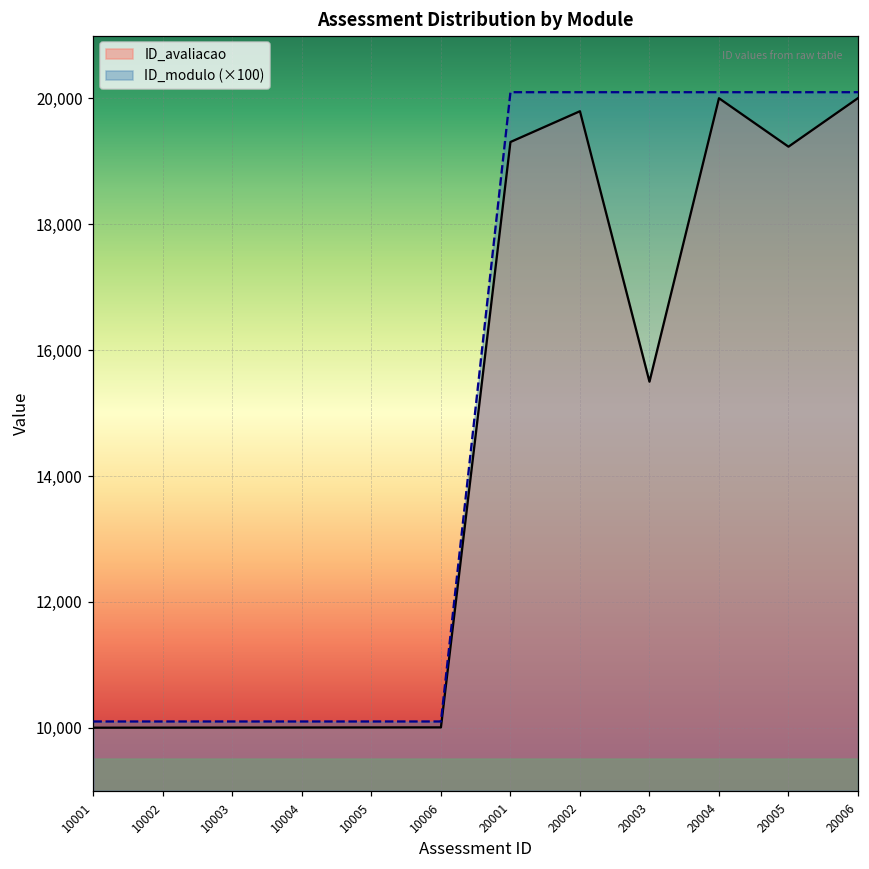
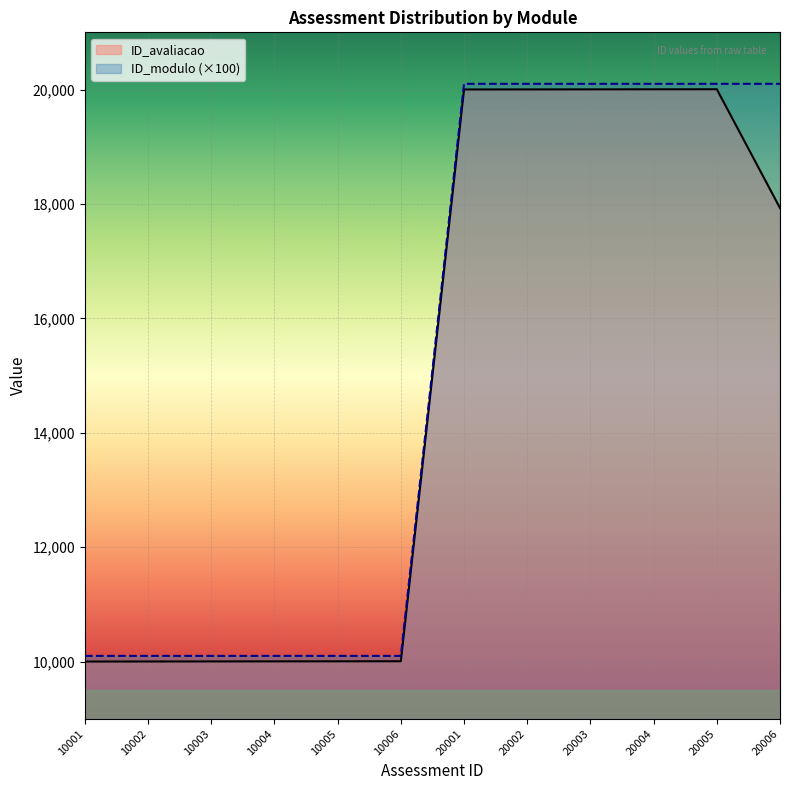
  {
    "ID_avaliacao": {
      "10001": "10,000",
      "10002": "10,000",
      "10003": "10,000",
      "10004": "10,000",
      "10005": "10,000",
      "10006": "10,000",
-     "20001": "19,300",
-     "20002": "19,800",
-     "20003": "15,500",
+     "20001": "20,000",
+     "20002": "20,000",
+     "20003": "20,000",
      "20004": "20,000",
-     "20005": "19,200",
-     "20006": "20,000"
+     "20005": "20,000",
+     "20006": "17,900"
    },
    "ID_modulo (×100)": {
      "10001": "10,100",
      "10002": "10,100",
      "10003": "10,100",
      "10004": "10,100",
      "10005": "10,100",
      "10006": "10,100",
      "20001": "20,100",
      "20002": "20,100",
      "20003": "20,100",
      "20004": "20,100",
      "20005": "20,100",
      "20006": "20,100"
    }
  }
